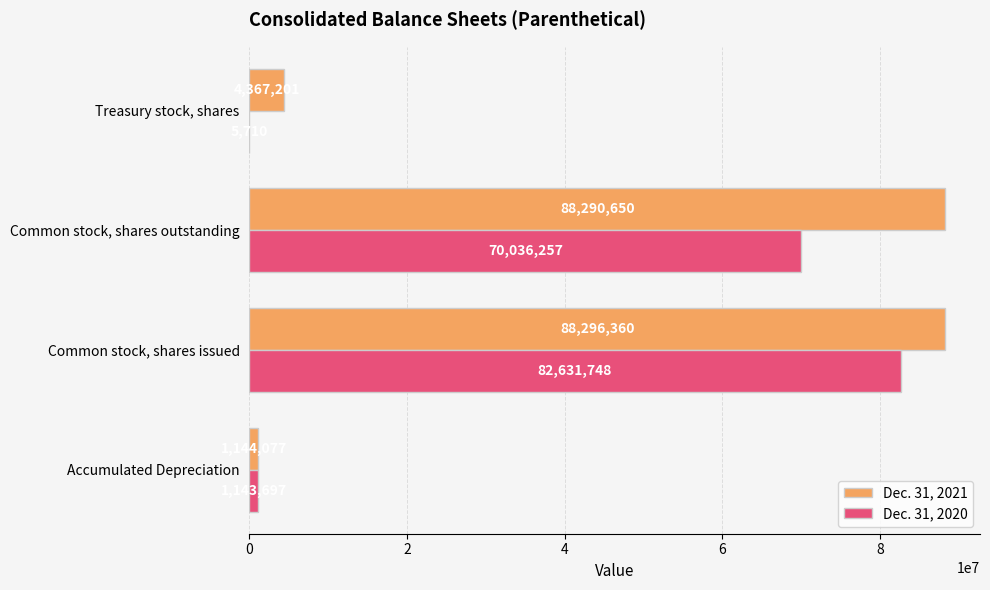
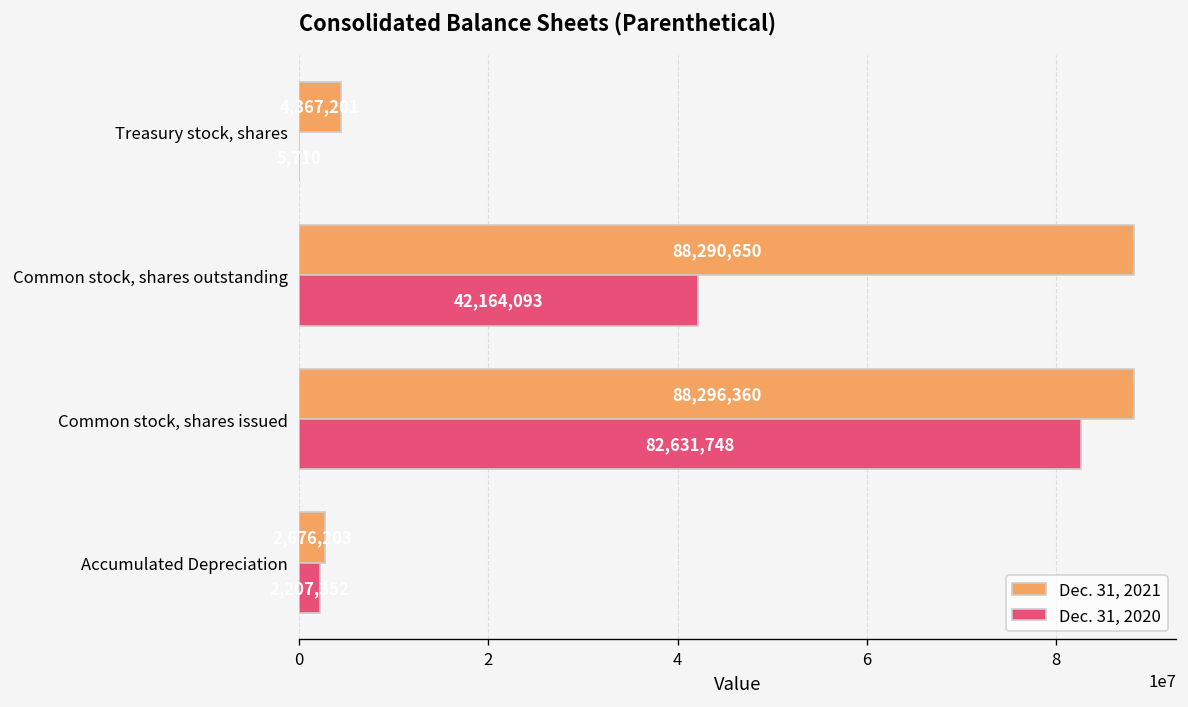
  {
    "Dec. 31, 2021": {
      "Treasury stock, shares": "4000000",
-     "Accumulated Depreciation": "1000000"
+     "Accumulated Depreciation": "3000000"
    },
    "Dec. 31, 2020": {
-     "Common stock, shares outstanding": "70,036,257",
+     "Common stock, shares outstanding": "42,164,093",
      "Common stock, shares issued": "82,631,748",
-     "Accumulated Depreciation": "1000000"
+     "Accumulated Depreciation": "2000000"
    }
  }
